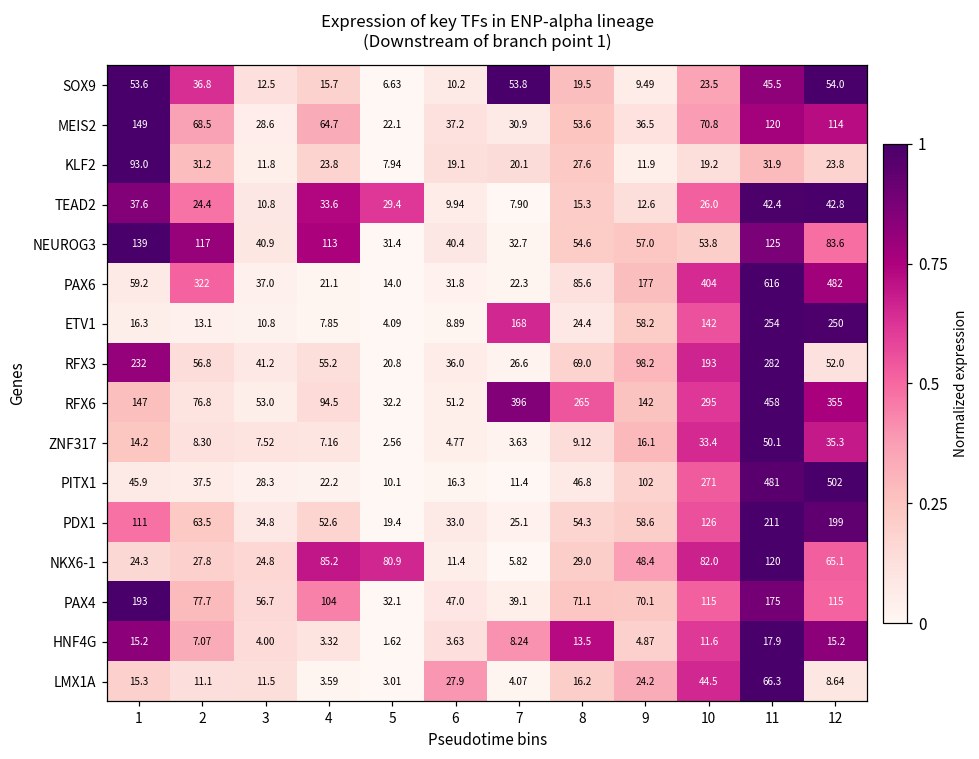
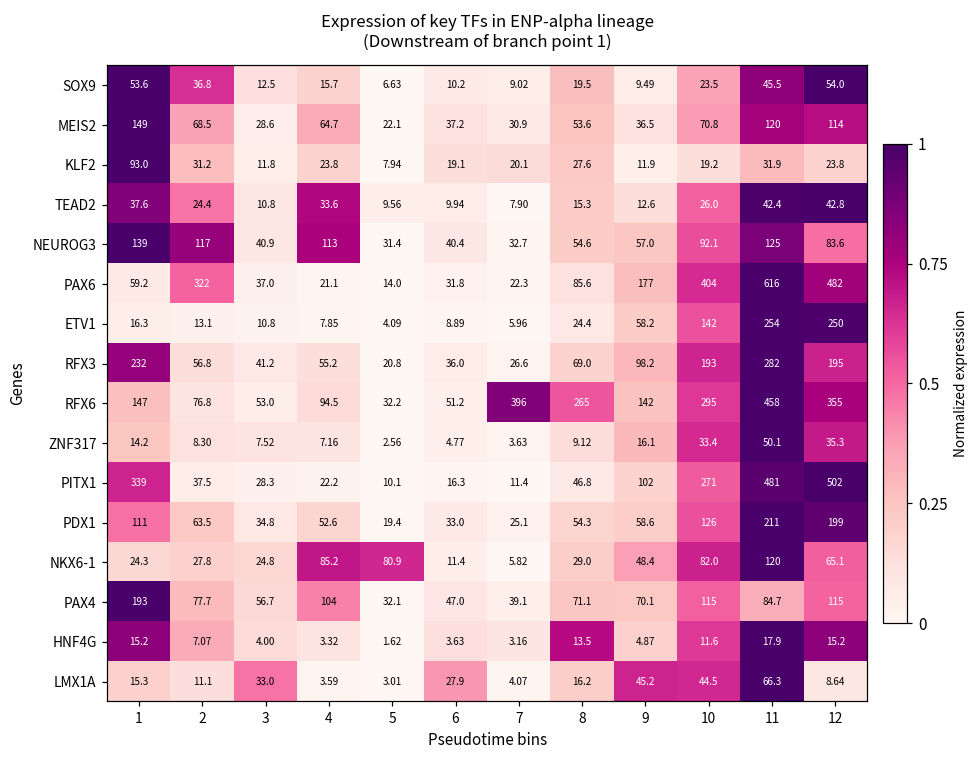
  {
    "SOX9": {
      "1": 53.6,
      "2": 36.8,
      "3": 12.5,
      "4": 15.7,
      "5": 6.63,
      "6": 10.2,
-     "7": 53.8,
+     "7": 9.02,
      "8": 19.5,
      "9": 9.49,
      "10": 23.5,
      "11": 45.5,
      "12": 54.0
    },
    "MEIS2": {
      "1": 149,
      "2": 68.5,
      "3": 28.6,
      "4": 64.7,
      "5": 22.1,
      "6": 37.2,
      "7": 30.9,
      "8": 53.6,
      "9": 36.5,
      "10": 70.8,
      "11": 120,
      "12": 114
    },
    "KLF2": {
      "1": 93.0,
      "2": 31.2,
      "3": 11.8,
      "4": 23.8,
      "5": 7.94,
      "6": 19.1,
      "7": 20.1,
      "8": 27.6,
      "9": 11.9,
      "10": 19.2,
      "11": 31.9,
      "12": 23.8
    },
    "TEAD2": {
      "1": 37.6,
      "2": 24.4,
      "3": 10.8,
      "4": 33.6,
-     "5": 29.4,
+     "5": 9.56,
      "6": 9.94,
      "7": 7.90,
      "8": 15.3,
      "9": 12.6,
      "10": 26.0,
      "11": 42.4,
      "12": 42.8
    },
    "NEUROG3": {
      "1": 139,
      "2": 117,
      "3": 40.9,
      "4": 113,
      "5": 31.4,
      "6": 40.4,
      "7": 32.7,
      "8": 54.6,
      "9": 57.0,
-     "10": 53.8,
+     "10": 92.1,
      "11": 125,
      "12": 83.6
    },
    "PAX6": {
      "1": 59.2,
      "2": 322,
      "3": 37.0,
      "4": 21.1,
      "5": 14.0,
      "6": 31.8,
      "7": 22.3,
      "8": 85.6,
      "9": 177,
      "10": 404,
      "11": 616,
      "12": 482
    },
    "ETV1": {
      "1": 16.3,
      "2": 13.1,
      "3": 10.8,
      "4": 7.85,
      "5": 4.09,
      "6": 8.89,
-     "7": 168,
+     "7": 5.96,
      "8": 24.4,
      "9": 58.2,
      "10": 142,
      "11": 254,
      "12": 250
    },
    "RFX3": {
      "1": 232,
      "2": 56.8,
      "3": 41.2,
      "4": 55.2,
      "5": 20.8,
      "6": 36.0,
      "7": 26.6,
      "8": 69.0,
      "9": 98.2,
      "10": 193,
      "11": 282,
-     "12": 52.0
+     "12": 195
    },
    "RFX6": {
      "1": 147,
      "2": 76.8,
      "3": 53.0,
      "4": 94.5,
      "5": 32.2,
      "6": 51.2,
      "7": 396,
      "8": 265,
      "9": 142,
      "10": 295,
      "11": 458,
      "12": 355
    },
    "ZNF317": {
      "1": 14.2,
      "2": 8.30,
      "3": 7.52,
      "4": 7.16,
      "5": 2.56,
      "6": 4.77,
      "7": 3.63,
      "8": 9.12,
      "9": 16.1,
      "10": 33.4,
      "11": 50.1,
      "12": 35.3
    },
    "PITX1": {
-     "1": 45.9,
+     "1": 339,
      "2": 37.5,
      "3": 28.3,
      "4": 22.2,
      "5": 10.1,
      "6": 16.3,
      "7": 11.4,
      "8": 46.8,
      "9": 102,
      "10": 271,
      "11": 481,
      "12": 502
    },
    "PDX1": {
      "1": 111,
      "2": 63.5,
      "3": 34.8,
      "4": 52.6,
      "5": 19.4,
      "6": 33.0,
      "7": 25.1,
      "8": 54.3,
      "9": 58.6,
      "10": 126,
      "11": 211,
      "12": 199
    },
    "NKX6-1": {
      "1": 24.3,
      "2": 27.8,
      "3": 24.8,
      "4": 85.2,
      "5": 80.9,
      "6": 11.4,
      "7": 5.82,
      "8": 29.0,
      "9": 48.4,
      "10": 82.0,
      "11": 120,
      "12": 65.1
    },
    "PAX4": {
      "1": 193,
      "2": 77.7,
      "3": 56.7,
      "4": 104,
      "5": 32.1,
      "6": 47.0,
      "7": 39.1,
      "8": 71.1,
      "9": 70.1,
      "10": 115,
-     "11": 175,
+     "11": 84.7,
      "12": 115
    },
    "HNF4G": {
      "1": 15.2,
      "2": 7.07,
      "3": 4.00,
      "4": 3.32,
      "5": 1.62,
      "6": 3.63,
-     "7": 8.24,
+     "7": 3.16,
      "8": 13.5,
      "9": 4.87,
      "10": 11.6,
      "11": 17.9,
      "12": 15.2
    },
    "LMX1A": {
      "1": 15.3,
      "2": 11.1,
-     "3": 11.5,
+     "3": 33.0,
      "4": 3.59,
      "5": 3.01,
      "6": 27.9,
      "7": 4.07,
      "8": 16.2,
-     "9": 24.2,
+     "9": 45.2,
      "10": 44.5,
      "11": 66.3,
      "12": 8.64
    }
  }
